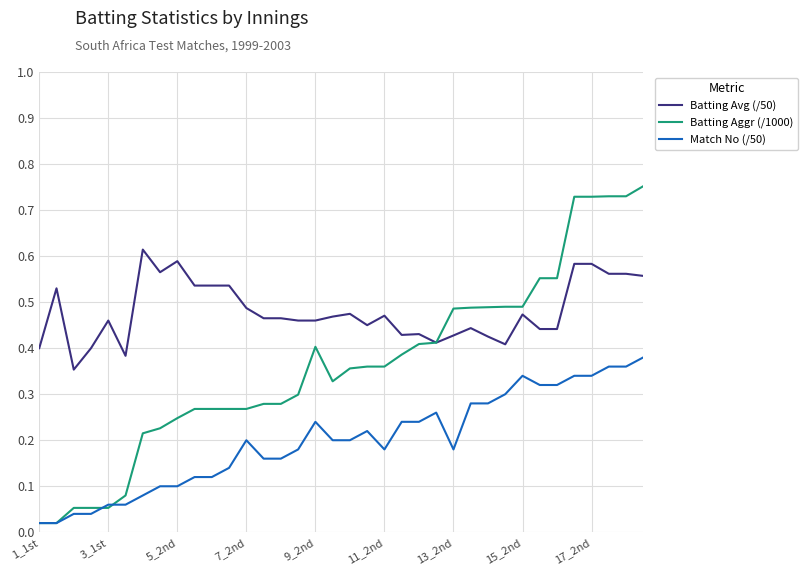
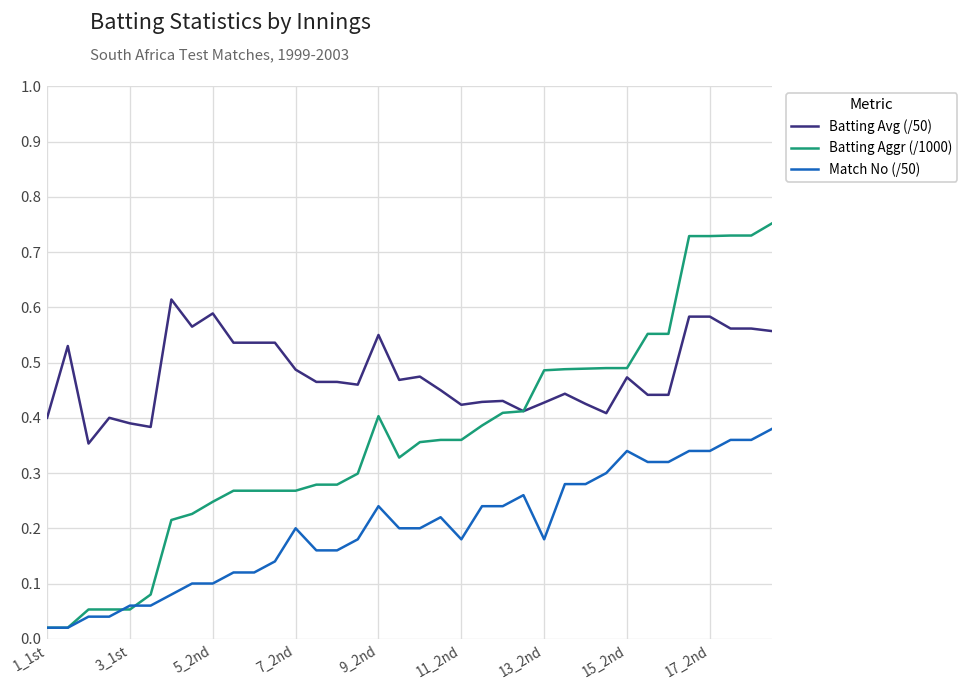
  {
    "Batting Avg (/50)": {
      "1_1st": 0.40,
-     "3_1st": 0.46,
+     "3_1st": 0.39,
      "5_2nd": 0.59,
      "7_2nd": 0.49,
-     "9_2nd": 0.46,
-     "11_2nd": 0.47,
+     "9_2nd": 0.55,
+     "11_2nd": 0.42,
      "13_2nd": 0.43,
      "15_2nd": 0.47,
      "17_2nd": 0.58
    },
    "Batting Aggr (/1000)": {
      "3_1st": 0.05,
      "5_2nd": 0.25,
      "7_2nd": 0.27,
      "9_2nd": 0.40,
      "11_2nd": 0.36,
      "13_2nd": 0.49,
      "15_2nd": 0.49,
      "17_2nd": 0.73
    },
    "Match No (/50)": {
      "3_1st": 0.06,
      "5_2nd": 0.10,
      "7_2nd": 0.20,
      "9_2nd": 0.24,
      "11_2nd": 0.18,
      "13_2nd": 0.18,
      "15_2nd": 0.34,
      "17_2nd": 0.34
    }
  }
